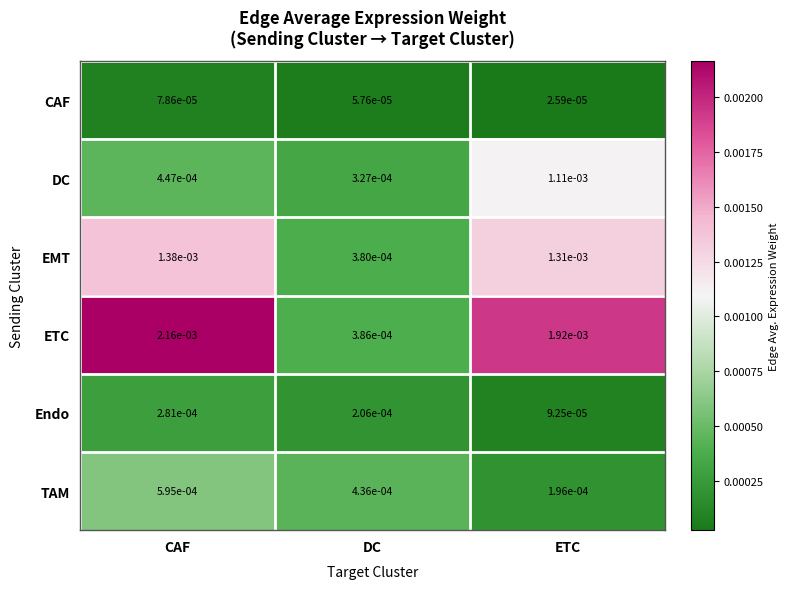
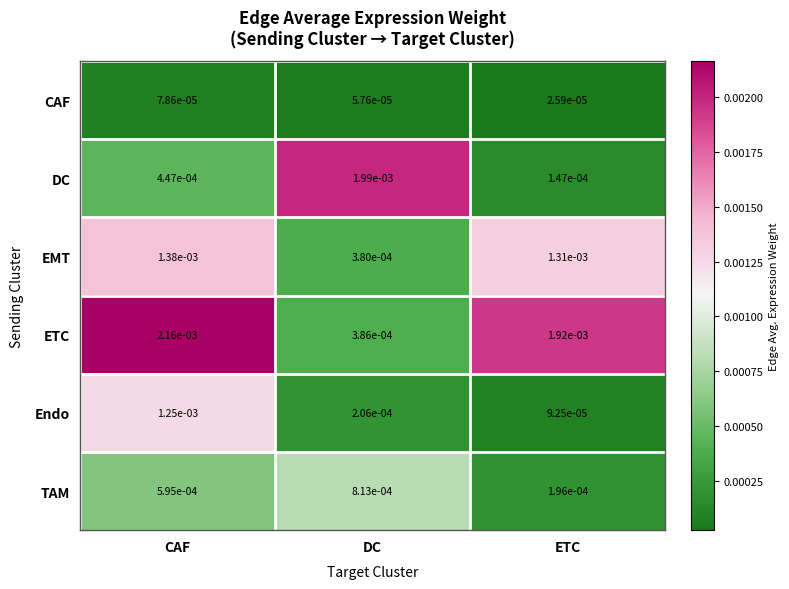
  {
    "CAF": {
      "CAF": "7.86e-05",
      "DC": "5.76e-05",
      "ETC": "2.59e-05"
    },
    "DC": {
      "CAF": "4.47e-04",
-     "DC": "3.27e-04",
-     "ETC": "1.11e-03"
+     "DC": "1.99e-03",
+     "ETC": "1.47e-04"
    },
    "EMT": {
      "CAF": "1.38e-03",
      "DC": "3.80e-04",
      "ETC": "1.31e-03"
    },
    "ETC": {
      "CAF": "2.16e-03",
      "DC": "3.86e-04",
      "ETC": "1.92e-03"
    },
    "Endo": {
-     "CAF": "2.81e-04",
+     "CAF": "1.25e-03",
      "DC": "2.06e-04",
      "ETC": "9.25e-05"
    },
    "TAM": {
      "CAF": "5.95e-04",
-     "DC": "4.36e-04",
+     "DC": "8.13e-04",
      "ETC": "1.96e-04"
    }
  }
